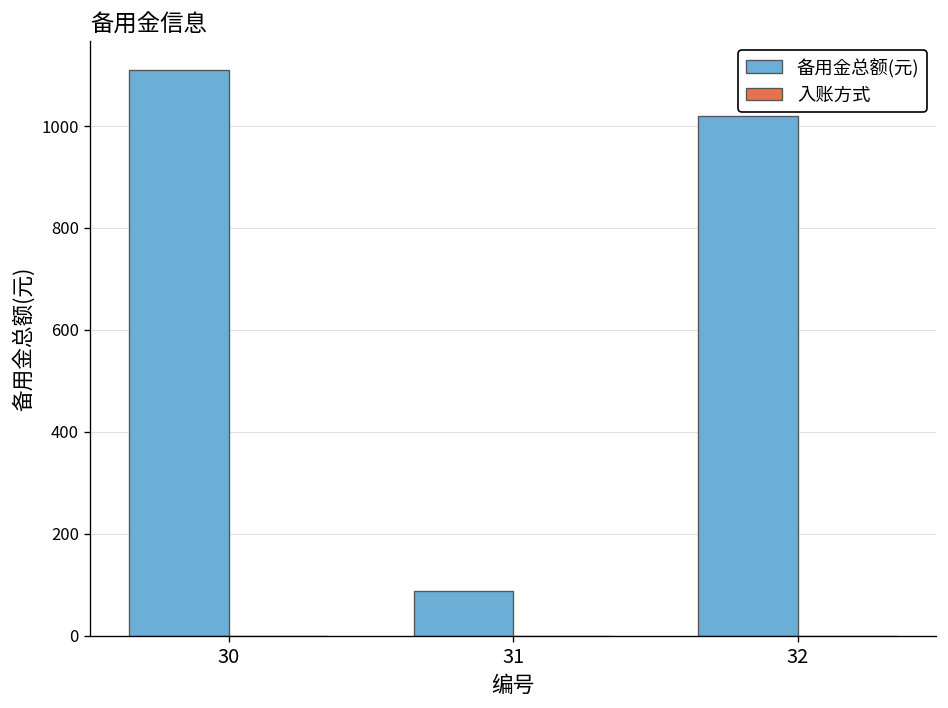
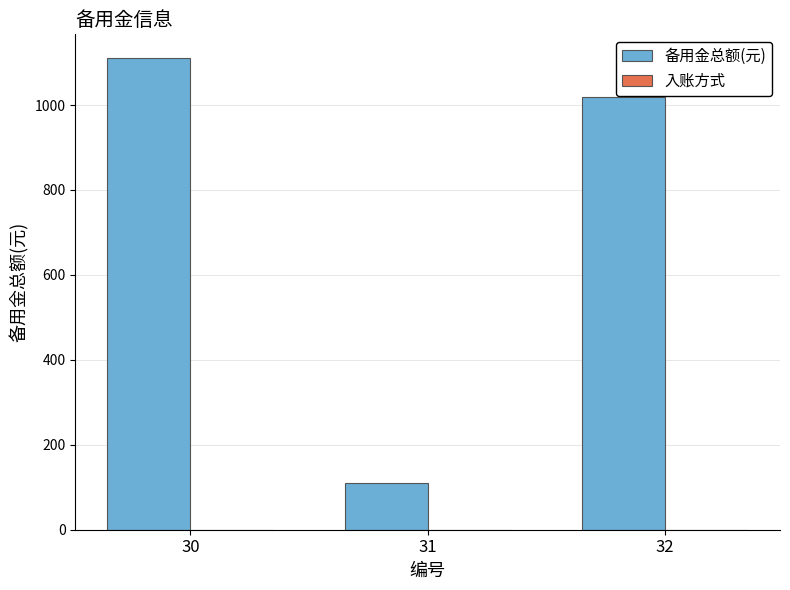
  {
    "备用金总额(元)": {
      "30": 1110,
-     "31": 90,
+     "31": 110,
      "32": 1020
    },
    "入账方式": {
      "30": 0,
      "31": 0,
      "32": 0
    }
  }
